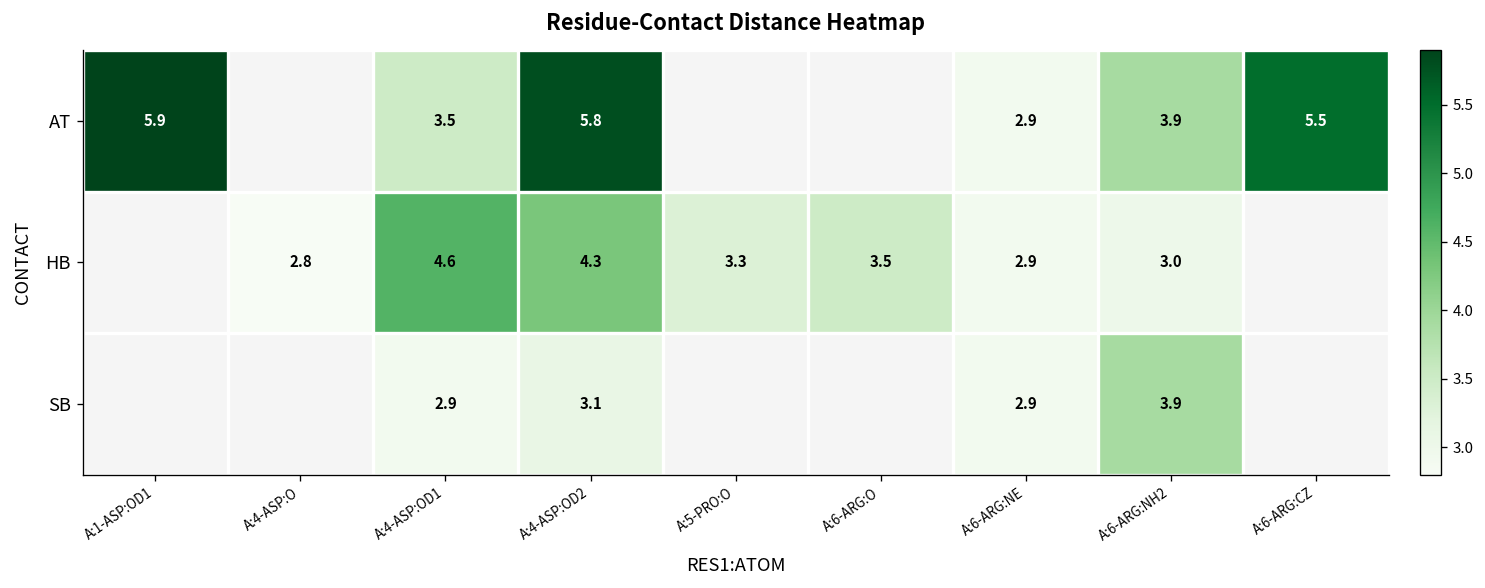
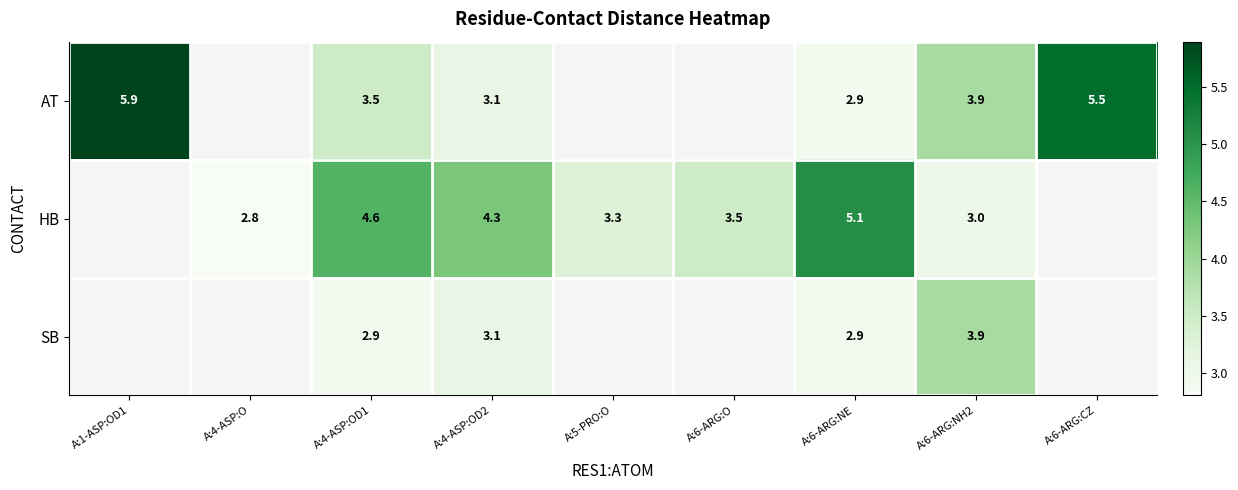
  {
    "AT": {
      "A:1-ASP:OD1": 5.9,
      "A:4-ASP:OD1": 3.5,
-     "A:4-ASP:OD2": 5.8,
+     "A:4-ASP:OD2": 3.1,
      "A:6-ARG:NE": 2.9,
      "A:6-ARG:NH2": 3.9,
      "A:6-ARG:CZ": 5.5
    },
    "HB": {
      "A:4-ASP:O": 2.8,
      "A:4-ASP:OD1": 4.6,
      "A:4-ASP:OD2": 4.3,
      "A:5-PRO:O": 3.3,
      "A:6-ARG:O": 3.5,
-     "A:6-ARG:NE": 2.9,
+     "A:6-ARG:NE": 5.1,
      "A:6-ARG:NH2": 3.0
    },
    "SB": {
      "A:4-ASP:OD1": 2.9,
      "A:4-ASP:OD2": 3.1,
      "A:6-ARG:NE": 2.9,
      "A:6-ARG:NH2": 3.9
    }
  }
